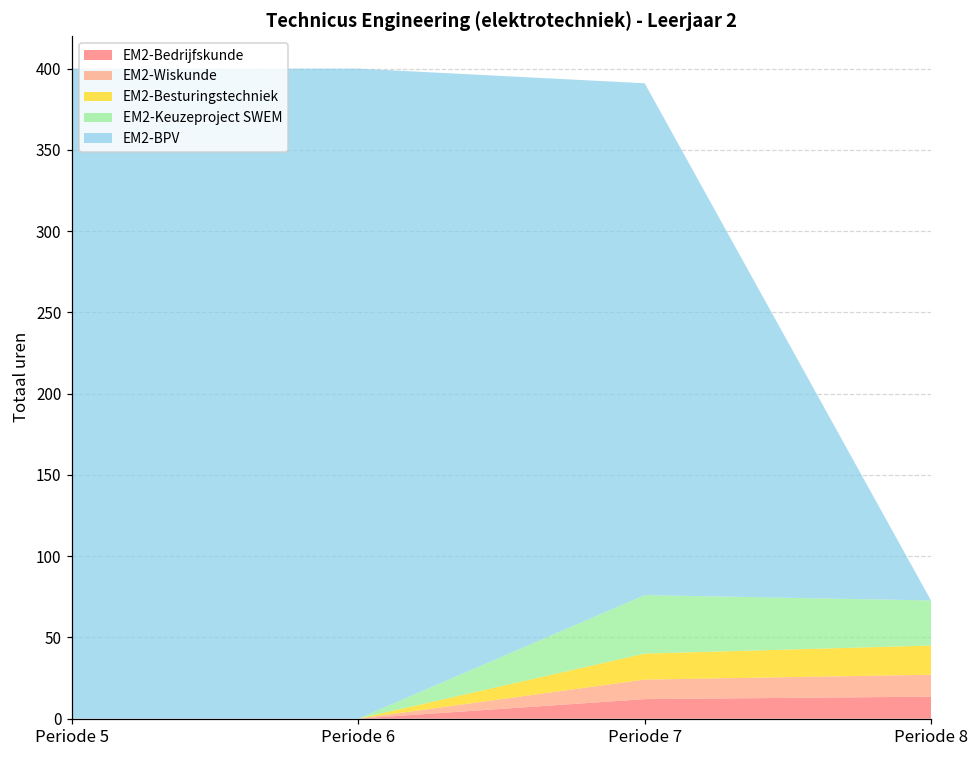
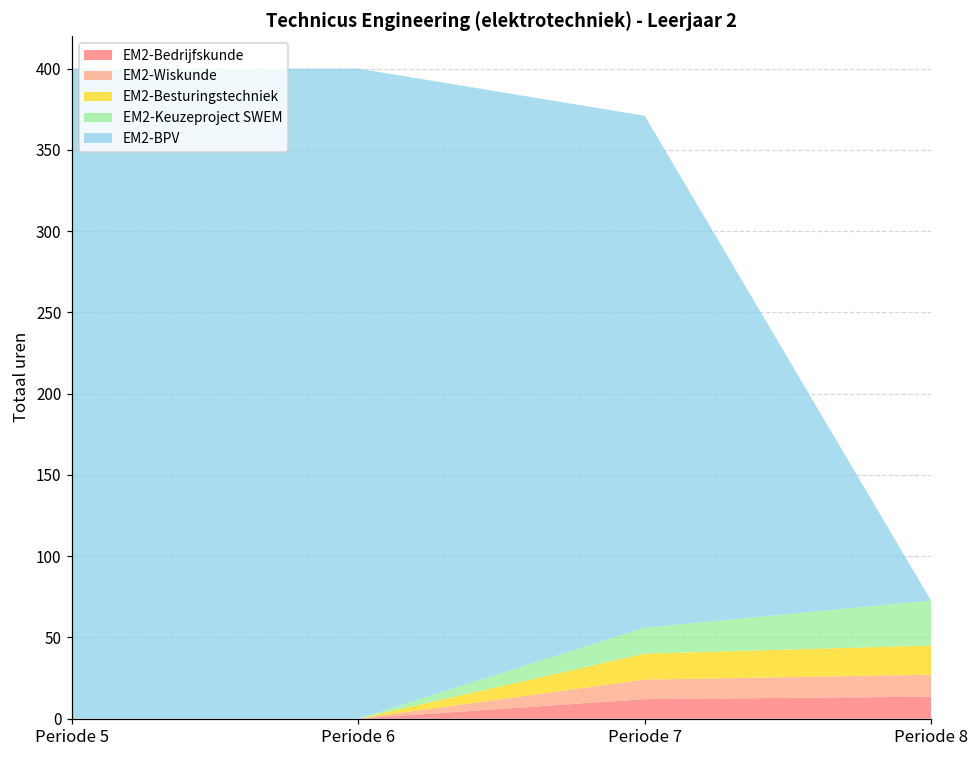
  {
    "EM2-Besturingstechniek": {
      "Periode 7": 16,
      "Periode 8": 18
    },
    "EM2-Keuzeproject SWEM": {
-     "Periode 7": 36
+     "Periode 7": 16
    },
    "EM2-BPV": {
      "Periode 5": 400,
      "Periode 6": 400,
      "Periode 7": 315
    }
  }
